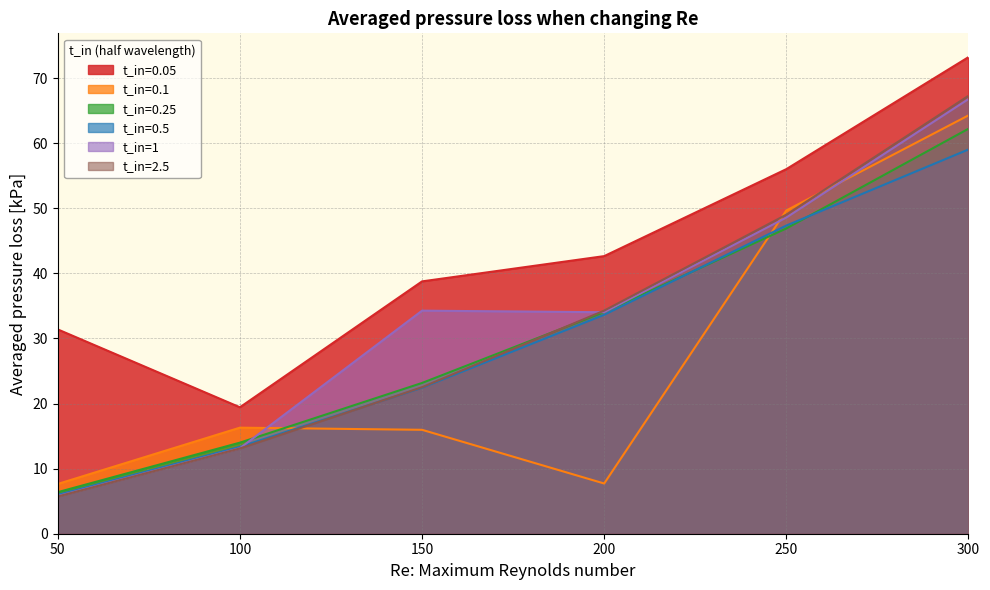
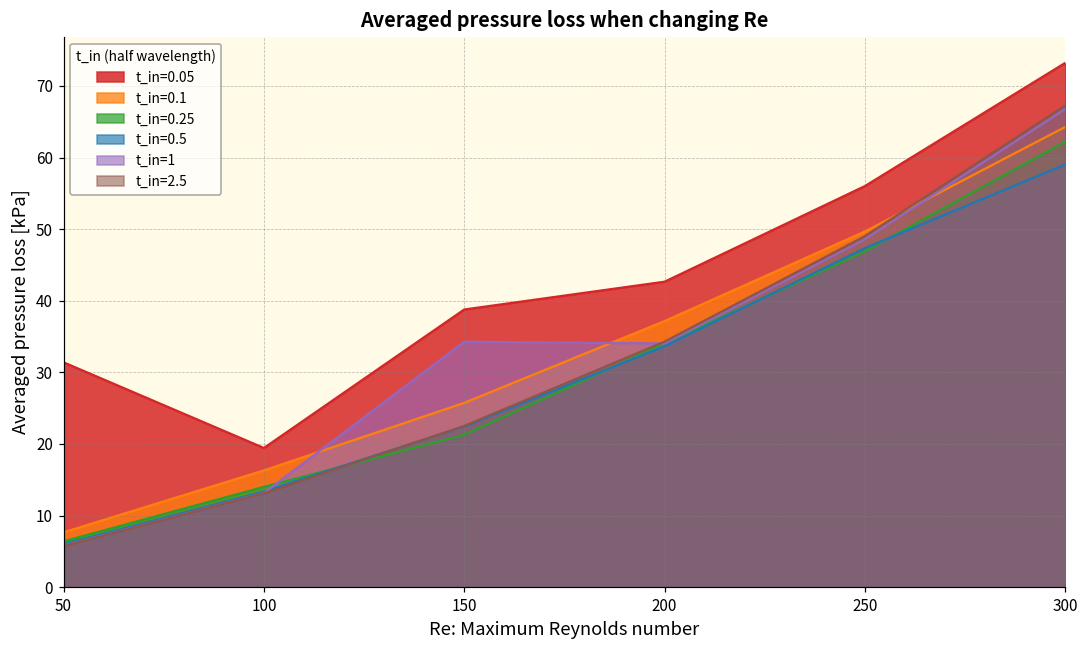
  {
    "t_in=0.05": {
      "50": 31,
      "100": 19,
      "150": 39,
      "200": 43,
      "250": 56,
      "300": 73
    },
    "t_in=0.1": {
      "50": 8,
      "100": 16,
-     "150": 16,
-     "200": 8,
+     "150": 26,
+     "200": 37,
      "250": 50,
      "300": 64
    },
    "t_in=0.25": {
      "50": 6,
      "100": 14,
-     "150": 23,
+     "150": 21,
      "250": 47,
      "300": 62
    },
    "t_in=0.5": {
      "200": 34,
      "250": 47,
      "300": 59
    },
    "t_in=1": {
      "150": 34,
      "250": 49,
      "300": 67
    },
    "t_in=2.5": {
      "250": 49,
      "300": 67
    }
  }
